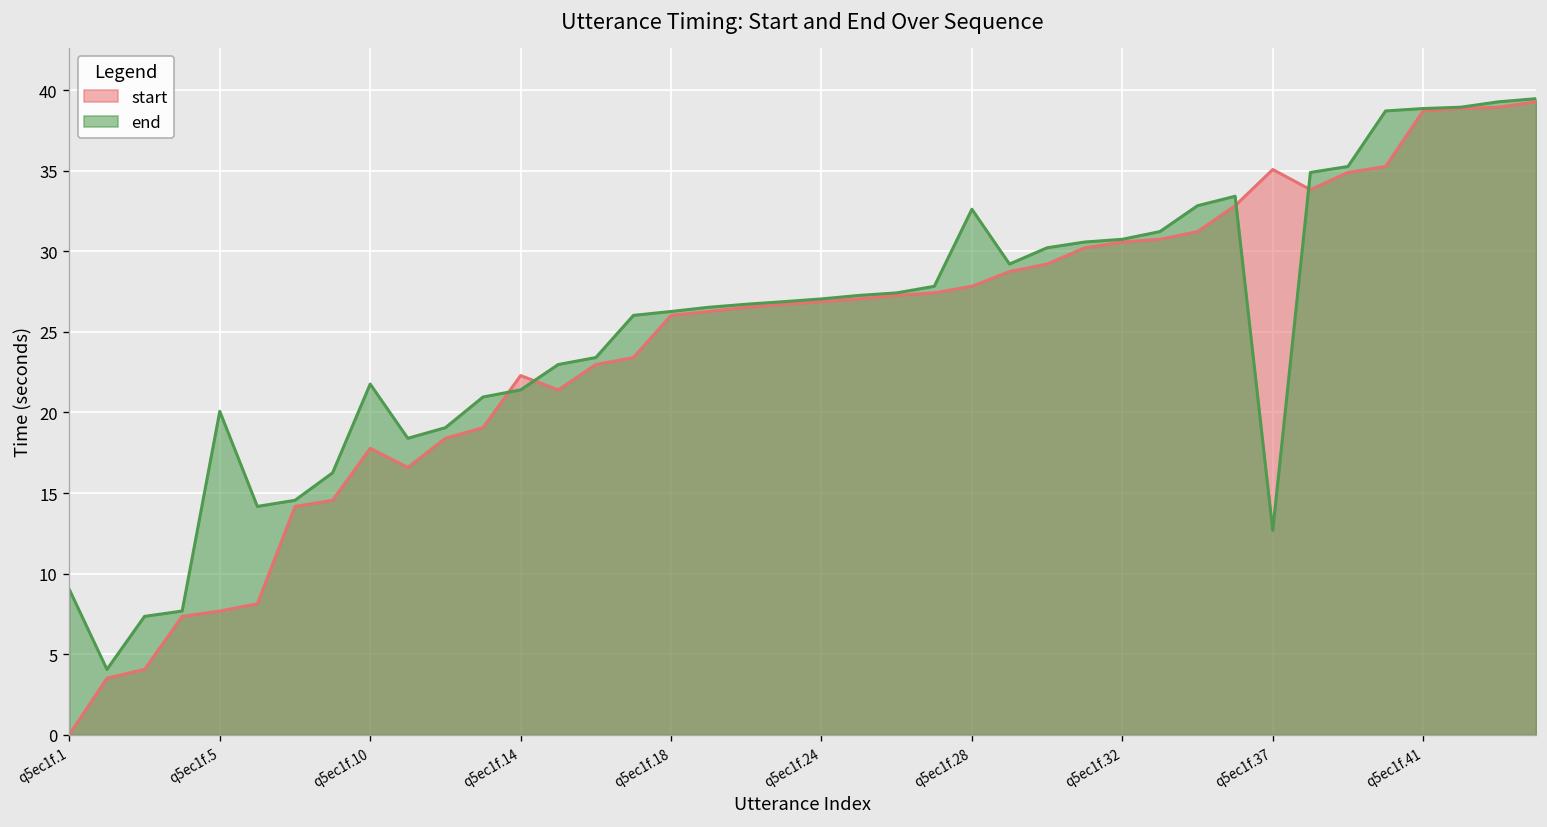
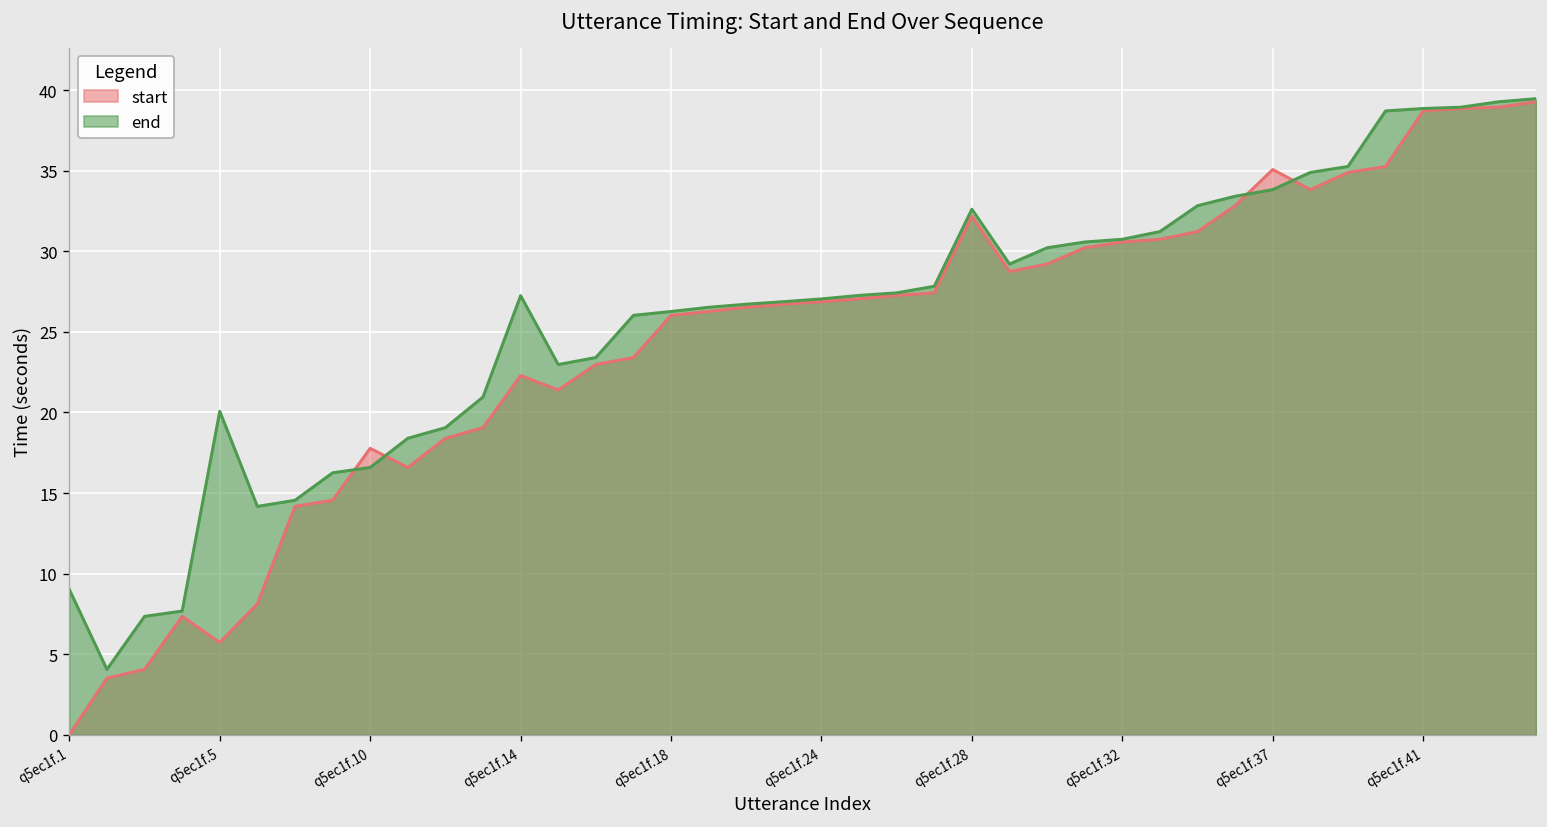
  {
    "start": {
      "q5ec1f.1": 0.0,
-     "q5ec1f.5": 7.7,
+     "q5ec1f.5": 5.7,
      "q5ec1f.10": 17.8,
      "q5ec1f.14": 22.3,
      "q5ec1f.18": 26.0,
-     "q5ec1f.28": 27.8,
+     "q5ec1f.28": 32.2,
      "q5ec1f.37": 35.1
    },
    "end": {
      "q5ec1f.1": 9.0,
      "q5ec1f.5": 20.1,
-     "q5ec1f.10": 21.8,
-     "q5ec1f.14": 21.4,
+     "q5ec1f.10": 16.6,
+     "q5ec1f.14": 27.3,
      "q5ec1f.18": 26.3,
      "q5ec1f.28": 32.6,
-     "q5ec1f.37": 12.7
+     "q5ec1f.37": 33.8
    }
  }
